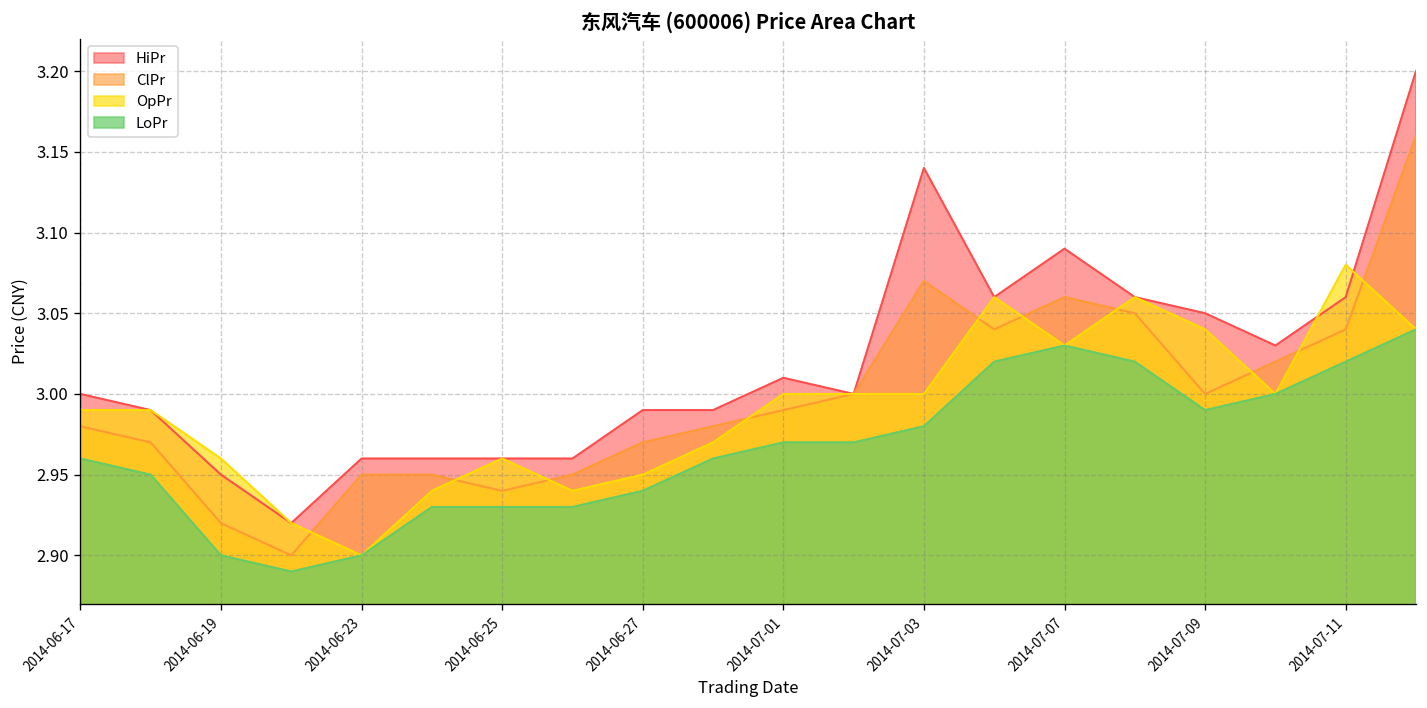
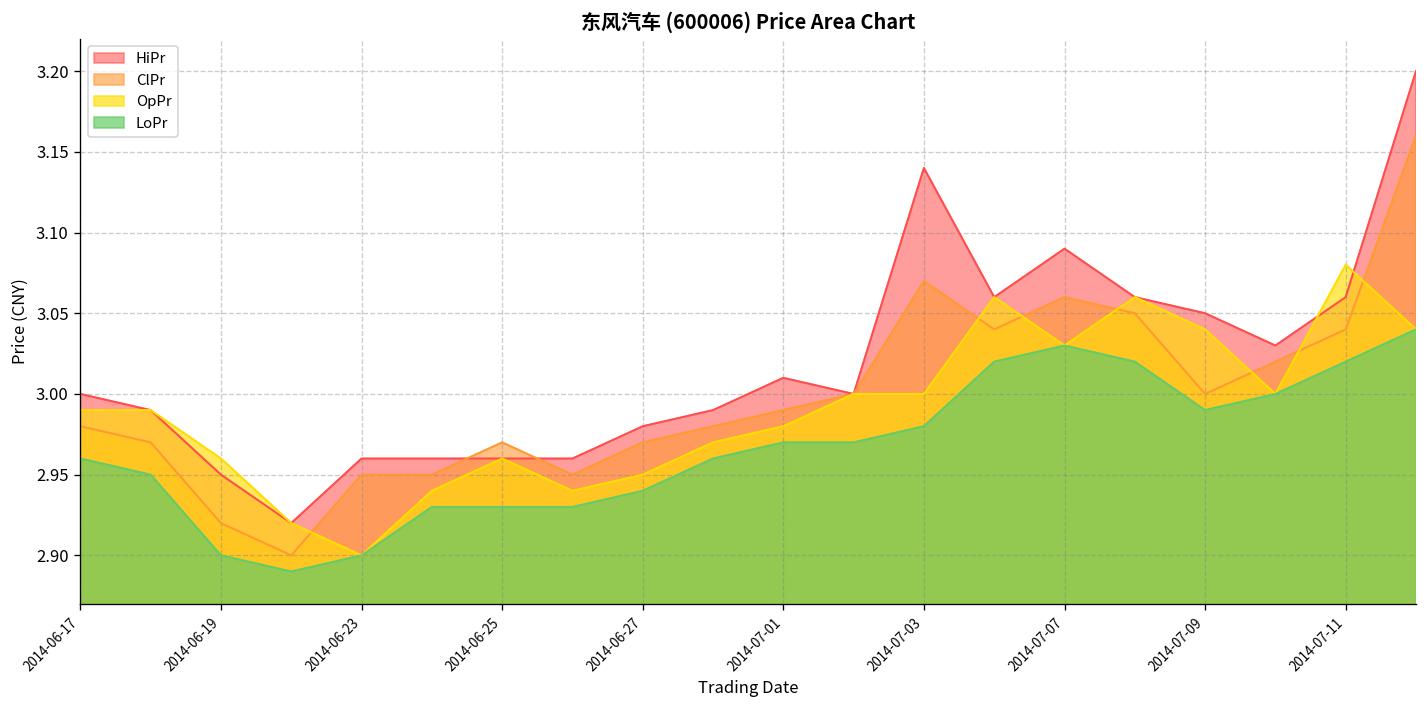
  {
    "HiPr": {
      "2014-06-17": 3.00,
      "2014-06-19": 2.95,
      "2014-06-23": 2.96,
-     "2014-06-27": 2.99,
+     "2014-06-27": 2.98,
      "2014-07-01": 3.01,
      "2014-07-03": 3.14,
      "2014-07-07": 3.09,
      "2014-07-09": 3.05,
      "2014-07-11": 3.06
    },
    "ClPr": {
      "2014-06-17": 2.98,
      "2014-06-19": 2.92,
      "2014-06-23": 2.95,
-     "2014-06-25": 2.94,
+     "2014-06-25": 2.97,
      "2014-06-27": 2.97,
      "2014-07-01": 2.99,
      "2014-07-03": 3.07,
      "2014-07-07": 3.06,
      "2014-07-09": 3.00,
      "2014-07-11": 3.04
    },
    "OpPr": {
      "2014-06-17": 2.99,
      "2014-06-19": 2.96,
      "2014-06-27": 2.95,
-     "2014-07-01": 3.00,
+     "2014-07-01": 2.98,
      "2014-07-03": 3.00,
      "2014-07-09": 3.04,
      "2014-07-11": 3.08
    },
    "LoPr": {
      "2014-06-17": 2.96,
      "2014-06-19": 2.90,
      "2014-06-25": 2.93,
      "2014-06-27": 2.94,
      "2014-07-01": 2.97,
      "2014-07-03": 2.98,
      "2014-07-09": 2.99,
      "2014-07-11": 3.02
    }
  }
